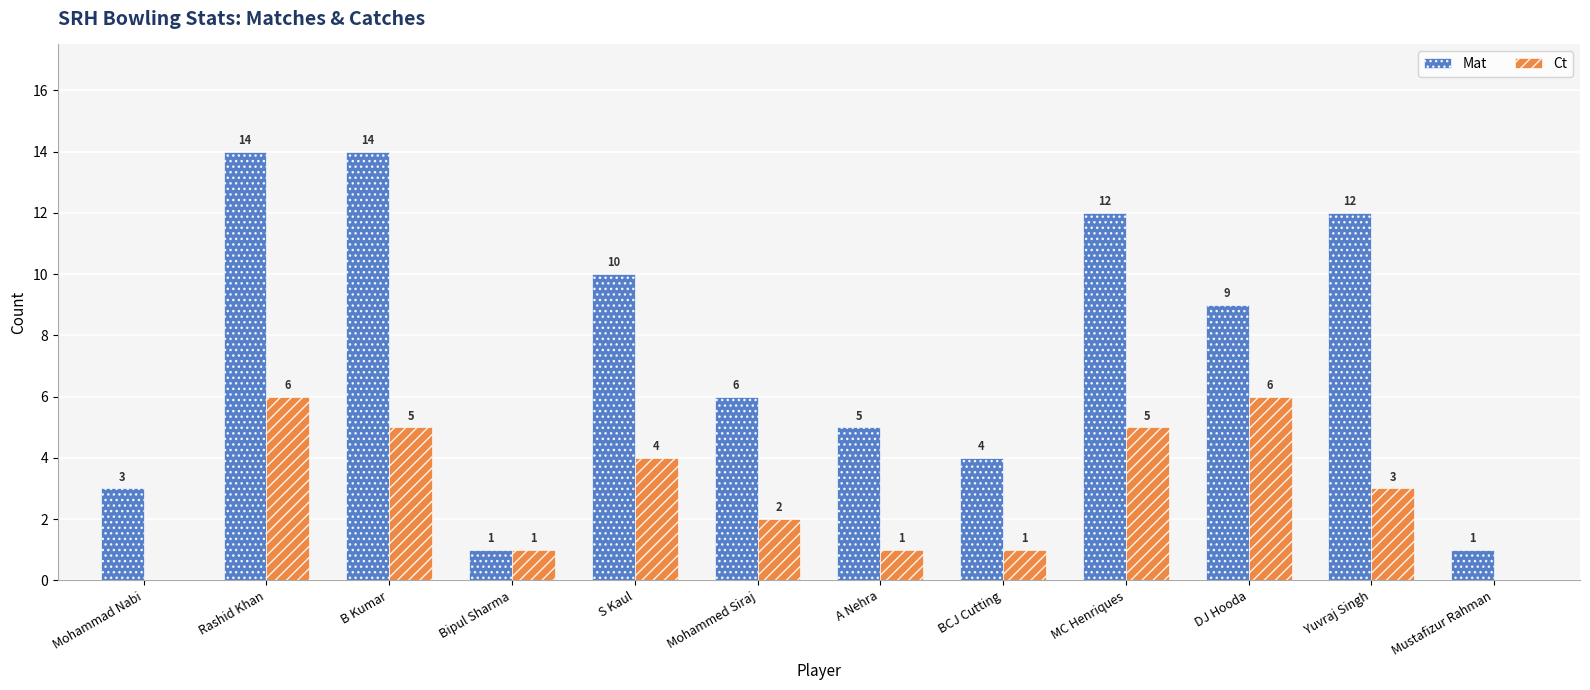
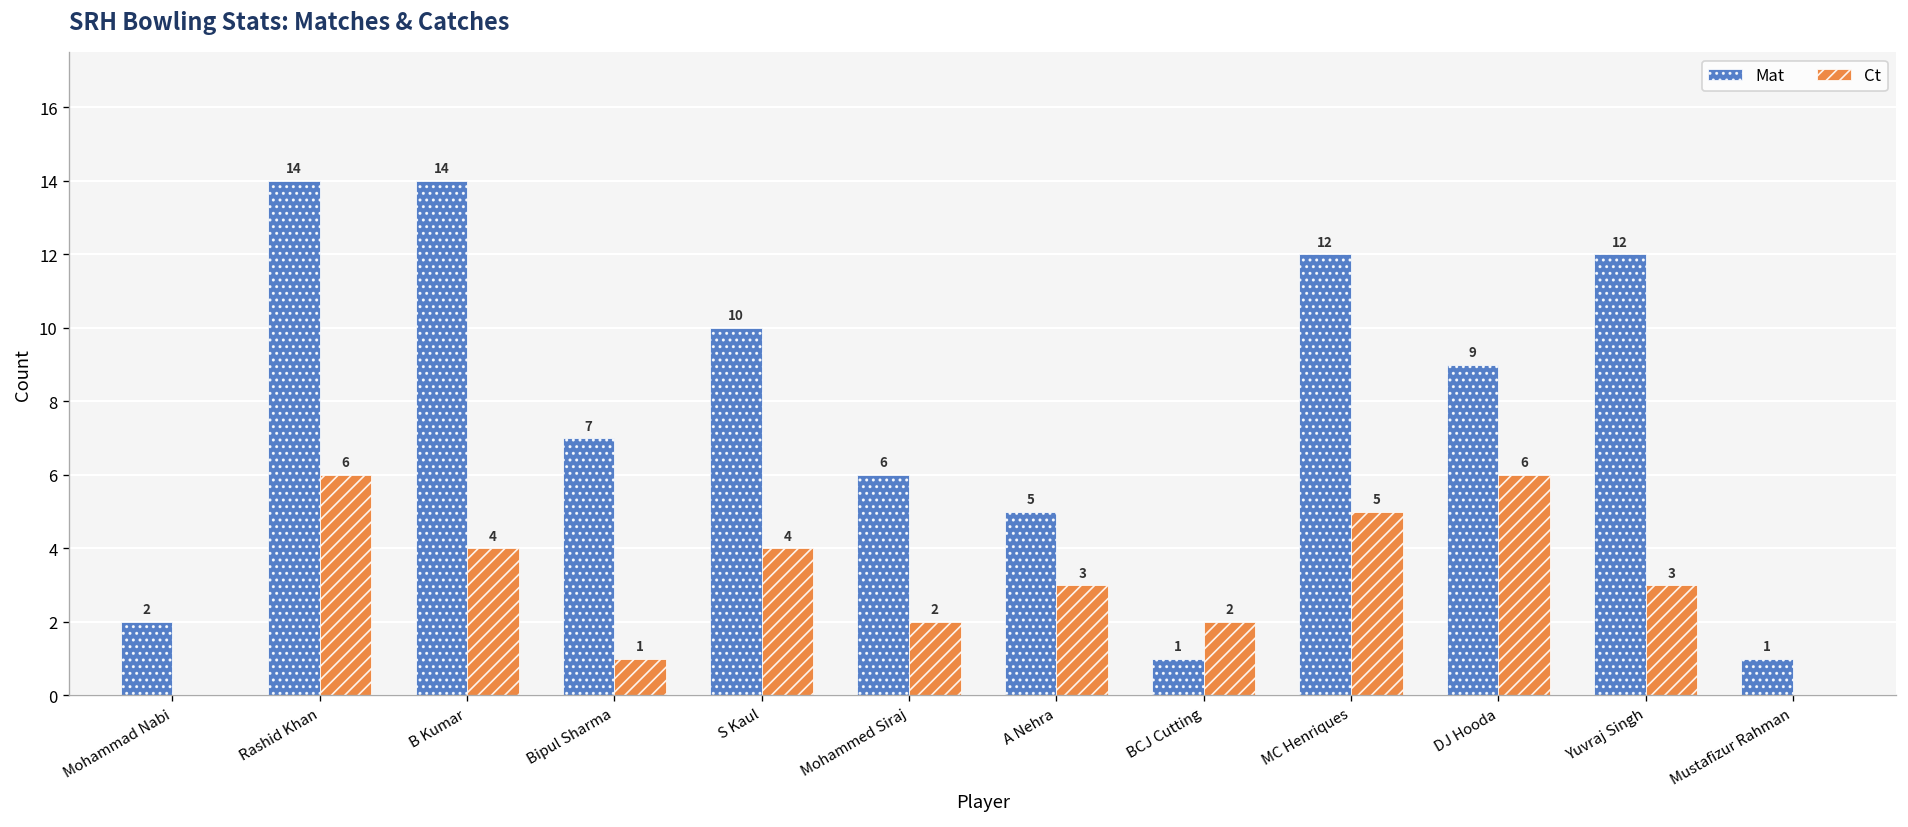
  {
    "Mat": {
-     "Mohammad Nabi": 3,
+     "Mohammad Nabi": 2,
      "Rashid Khan": 14,
      "B Kumar": 14,
-     "Bipul Sharma": 1,
+     "Bipul Sharma": 7,
      "S Kaul": 10,
      "Mohammed Siraj": 6,
      "A Nehra": 5,
-     "BCJ Cutting": 4,
+     "BCJ Cutting": 1,
      "MC Henriques": 12,
      "DJ Hooda": 9,
      "Yuvraj Singh": 12,
      "Mustafizur Rahman": 1
    },
    "Ct": {
      "Rashid Khan": 6,
-     "B Kumar": 5,
+     "B Kumar": 4,
      "Bipul Sharma": 1,
      "S Kaul": 4,
      "Mohammed Siraj": 2,
-     "A Nehra": 1,
-     "BCJ Cutting": 1,
+     "A Nehra": 3,
+     "BCJ Cutting": 2,
      "MC Henriques": 5,
      "DJ Hooda": 6,
      "Yuvraj Singh": 3
    }
  }
